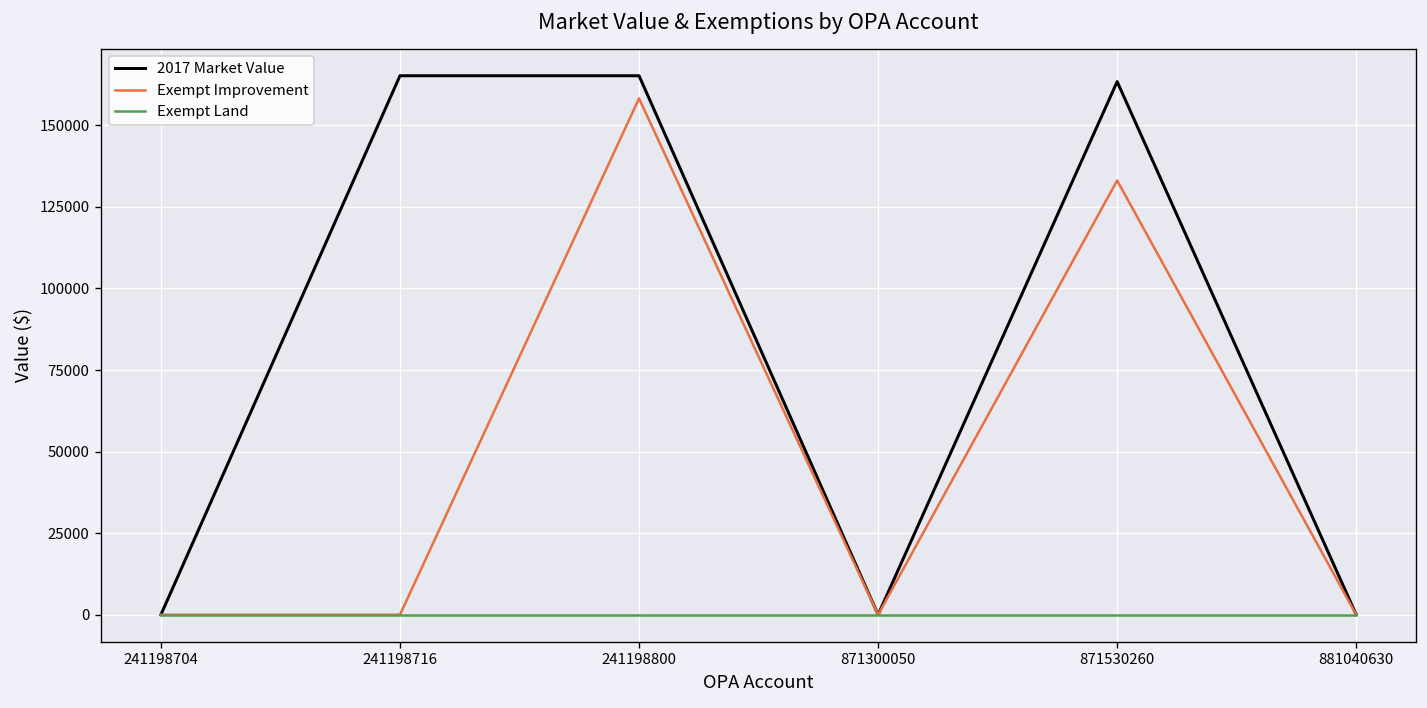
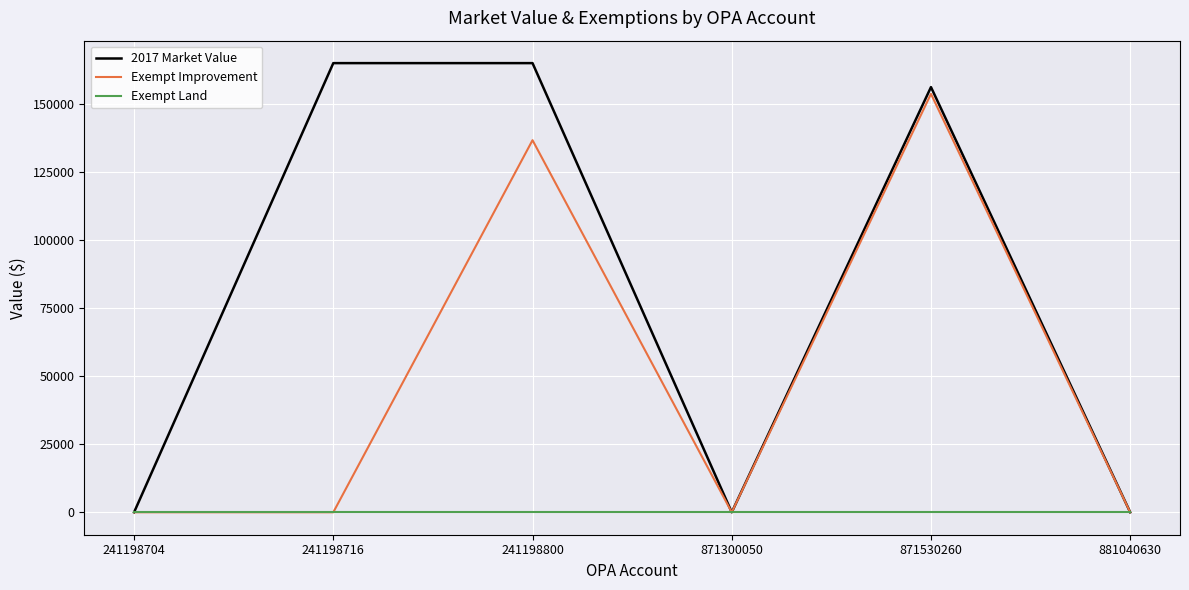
  {
    "2017 Market Value": {
      "241198716": 165000,
      "241198800": 165000,
-     "871530260": 163000
+     "871530260": 156000
    },
    "Exempt Improvement": {
-     "241198800": 158000,
-     "871530260": 133000
+     "241198800": 137000,
+     "871530260": 154000
    },
    "Exempt Land": {
      "241198800": 0,
      "871530260": 0
    }
  }
